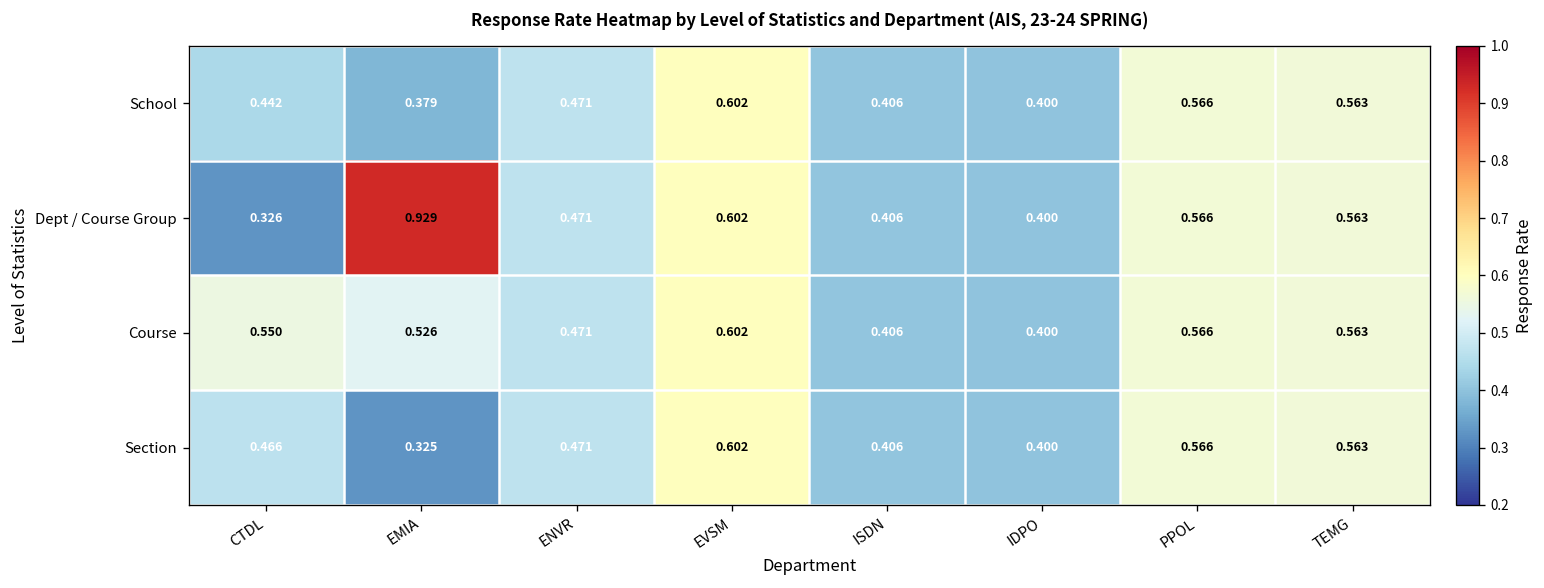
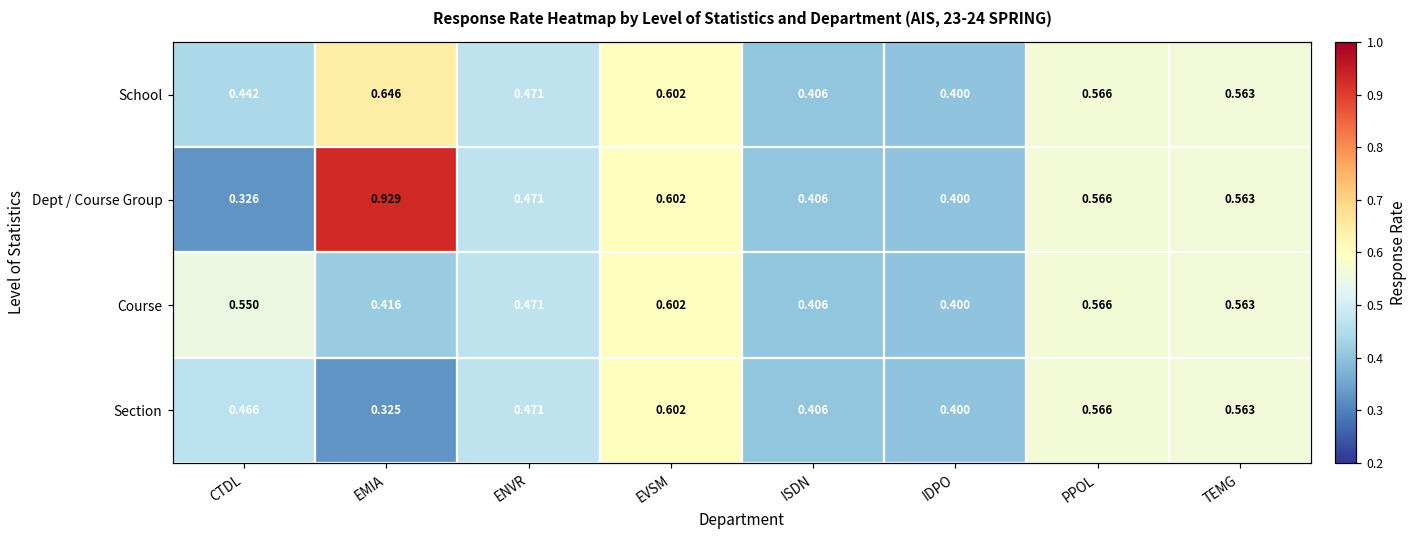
  {
    "School": {
      "CTDL": 0.442,
-     "EMIA": 0.379,
+     "EMIA": 0.646,
      "ENVR": 0.471,
      "EVSM": 0.602,
      "ISDN": 0.406,
      "IDPO": 0.400,
      "PPOL": 0.566,
      "TEMG": 0.563
    },
    "Dept / Course Group": {
      "CTDL": 0.326,
      "EMIA": 0.929,
      "ENVR": 0.471,
      "EVSM": 0.602,
      "ISDN": 0.406,
      "IDPO": 0.400,
      "PPOL": 0.566,
      "TEMG": 0.563
    },
    "Course": {
      "CTDL": 0.550,
-     "EMIA": 0.526,
+     "EMIA": 0.416,
      "ENVR": 0.471,
      "EVSM": 0.602,
      "ISDN": 0.406,
      "IDPO": 0.400,
      "PPOL": 0.566,
      "TEMG": 0.563
    },
    "Section": {
      "CTDL": 0.466,
      "EMIA": 0.325,
      "ENVR": 0.471,
      "EVSM": 0.602,
      "ISDN": 0.406,
      "IDPO": 0.400,
      "PPOL": 0.566,
      "TEMG": 0.563
    }
  }
